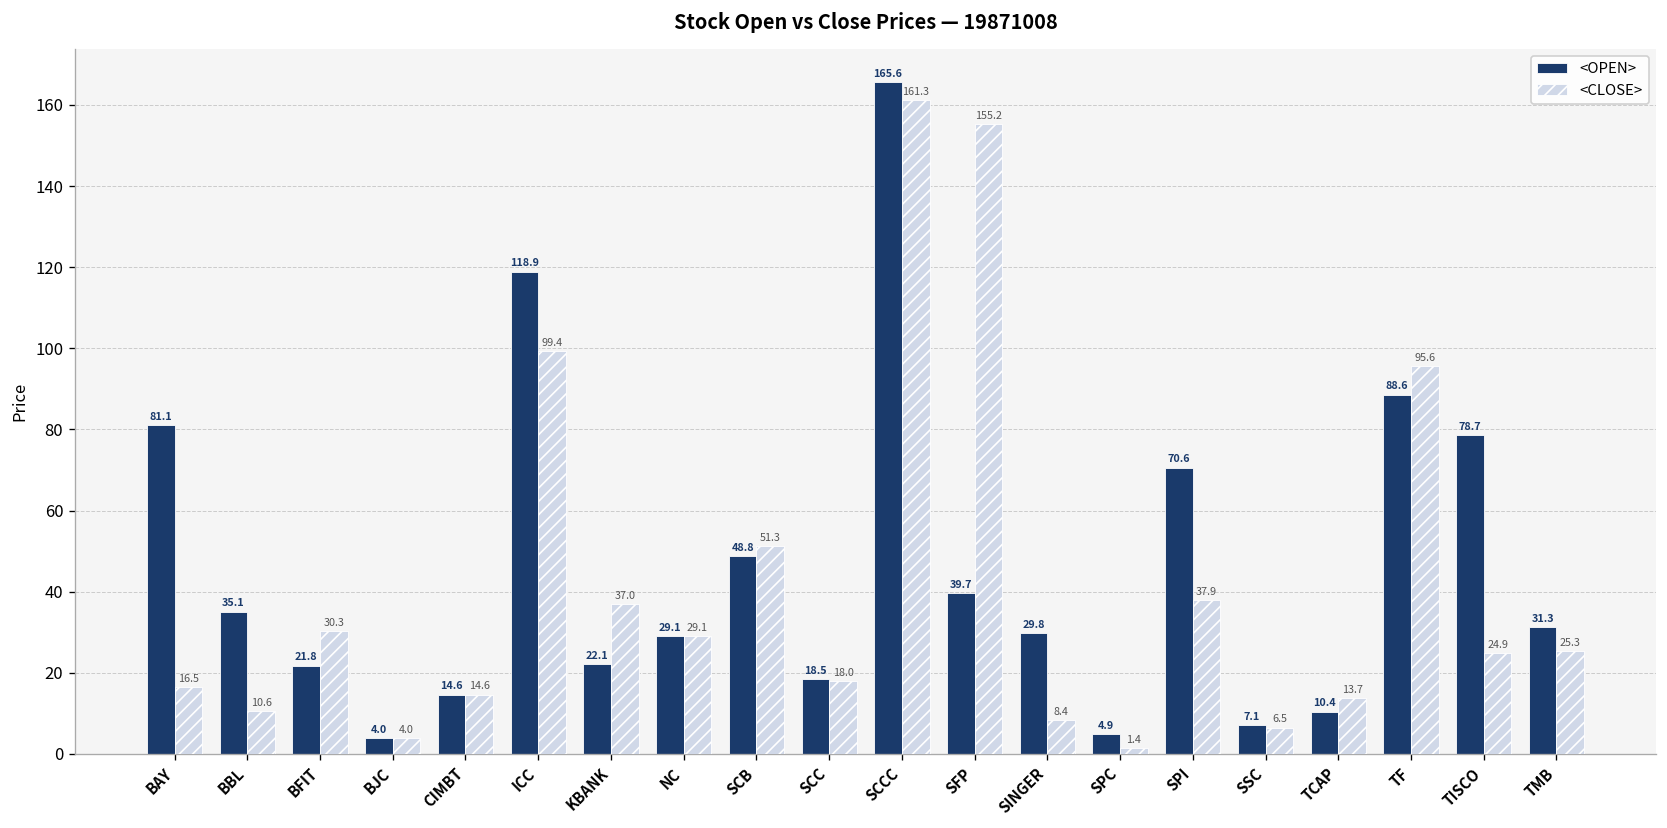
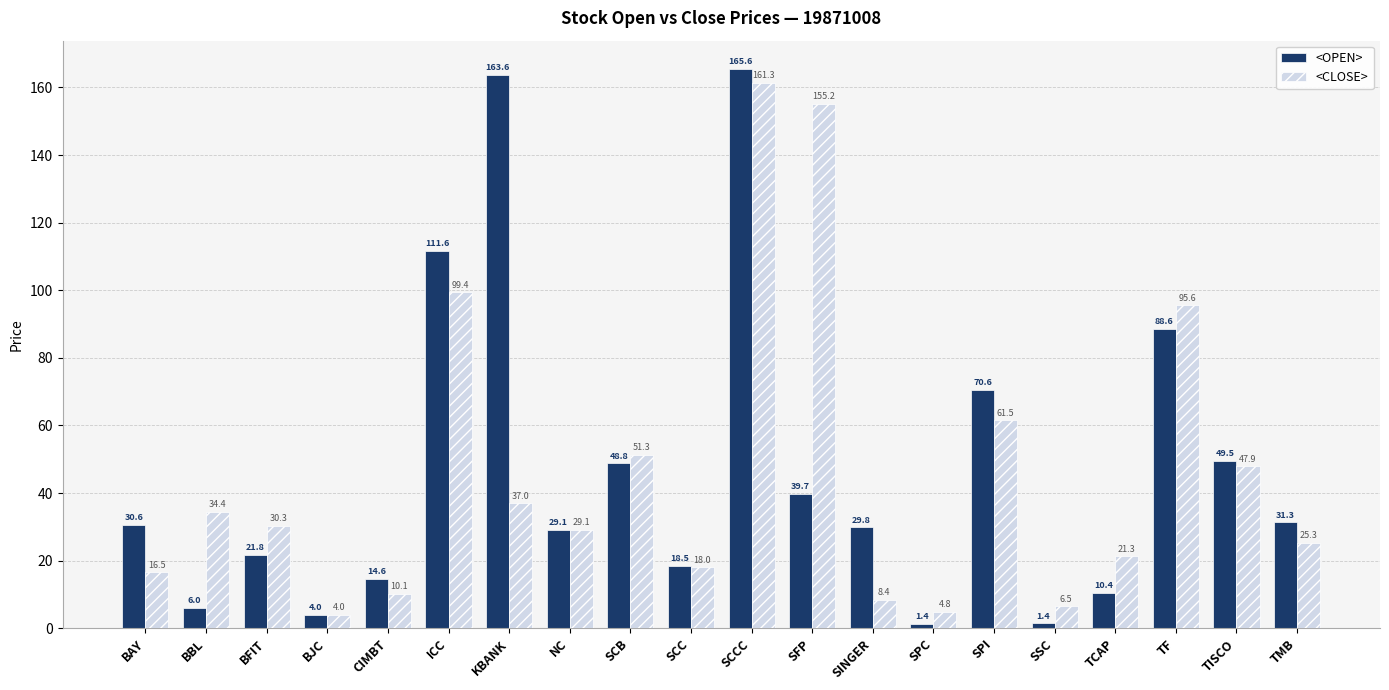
  {
    "<OPEN>": {
-     "BAY": 81.1,
-     "BBL": 35.1,
+     "BAY": 30.6,
+     "BBL": 6.0,
      "BFIT": 21.8,
      "BJC": 4.0,
      "CIMBT": 14.6,
-     "ICC": 118.9,
-     "KBANK": 22.1,
+     "ICC": 111.6,
+     "KBANK": 163.6,
      "NC": 29.1,
      "SCB": 48.8,
      "SCC": 18.5,
      "SCCC": 165.6,
      "SFP": 39.7,
      "SINGER": 29.8,
-     "SPC": 4.9,
+     "SPC": 1.4,
      "SPI": 70.6,
-     "SSC": 7.1,
+     "SSC": 1.4,
      "TCAP": 10.4,
      "TF": 88.6,
-     "TISCO": 78.7,
+     "TISCO": 49.5,
      "TMB": 31.3
    },
    "<CLOSE>": {
      "BAY": 16.5,
-     "BBL": 10.6,
+     "BBL": 34.4,
      "BFIT": 30.3,
      "BJC": 4.0,
-     "CIMBT": 14.6,
+     "CIMBT": 10.1,
      "ICC": 99.4,
      "KBANK": 37.0,
      "NC": 29.1,
      "SCB": 51.3,
      "SCC": 18.0,
      "SCCC": 161.3,
      "SFP": 155.2,
      "SINGER": 8.4,
-     "SPC": 1.4,
-     "SPI": 37.9,
+     "SPC": 4.8,
+     "SPI": 61.5,
      "SSC": 6.5,
-     "TCAP": 13.7,
+     "TCAP": 21.3,
      "TF": 95.6,
-     "TISCO": 24.9,
+     "TISCO": 47.9,
      "TMB": 25.3
    }
  }
